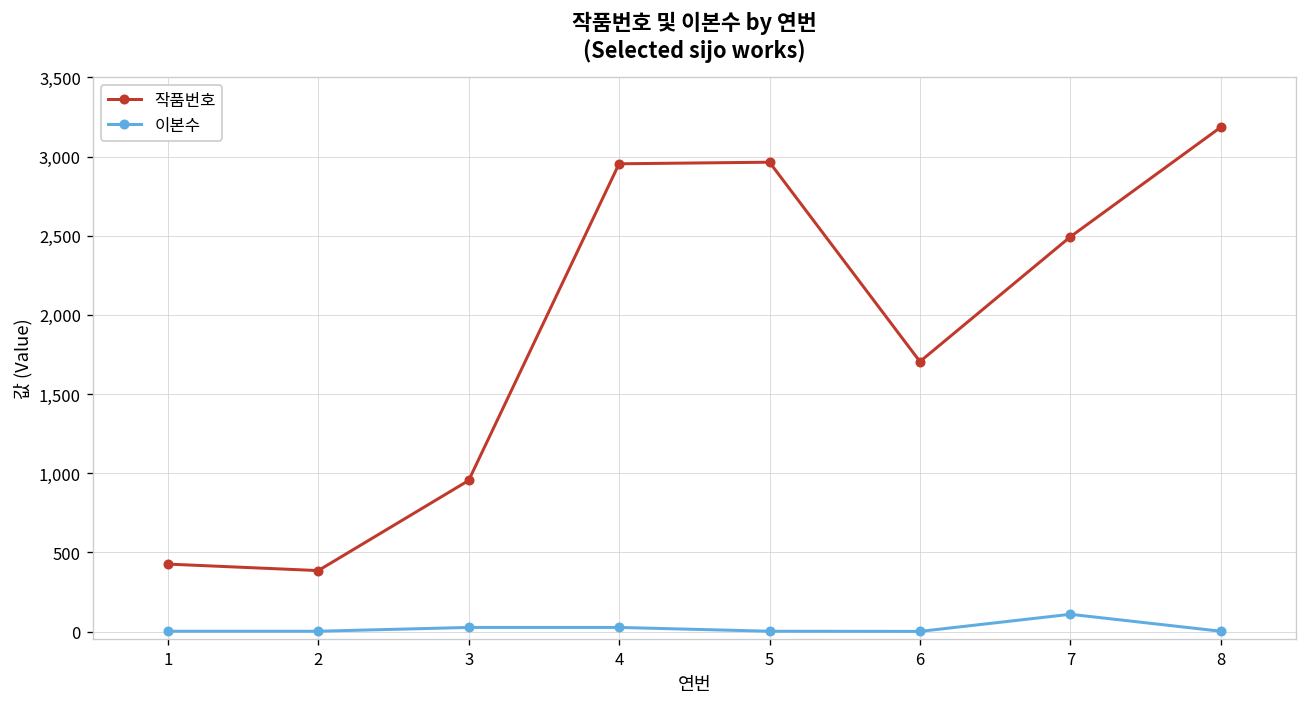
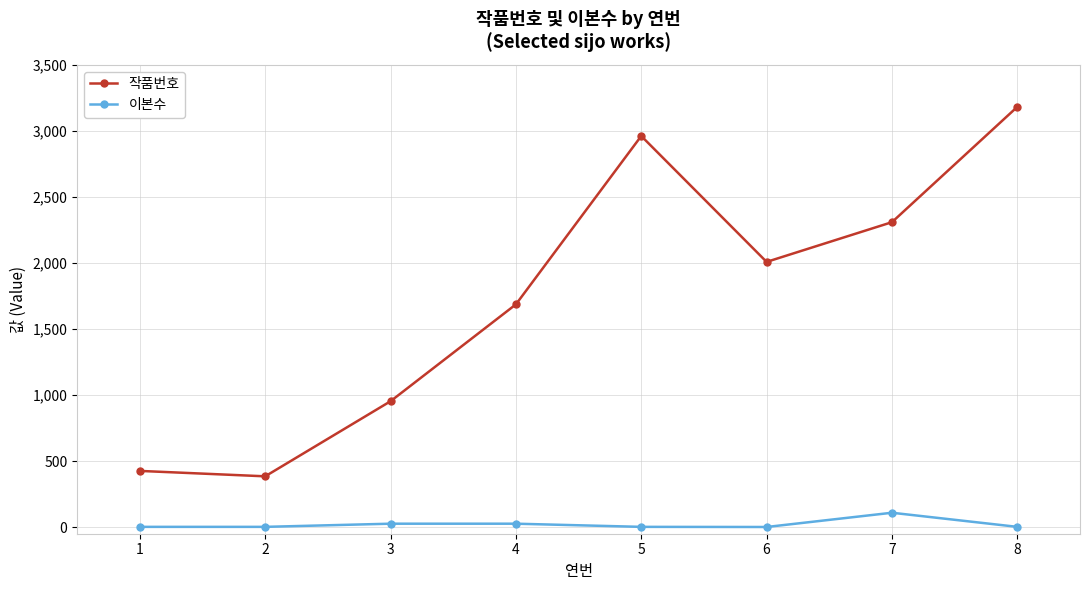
  {
    "작품번호": {
      "1": "430",
      "2": "390",
      "3": "950",
-     "4": "2,950",
+     "4": "1,690",
      "5": "2,960",
-     "6": "1,710",
-     "7": "2,490",
+     "6": "2,010",
+     "7": "2,310",
      "8": "3,190"
    },
    "이본수": {
      "1": "0",
      "2": "0",
      "3": "30",
      "4": "30",
      "5": "0",
      "6": "0",
      "7": "110",
      "8": "0"
    }
  }
